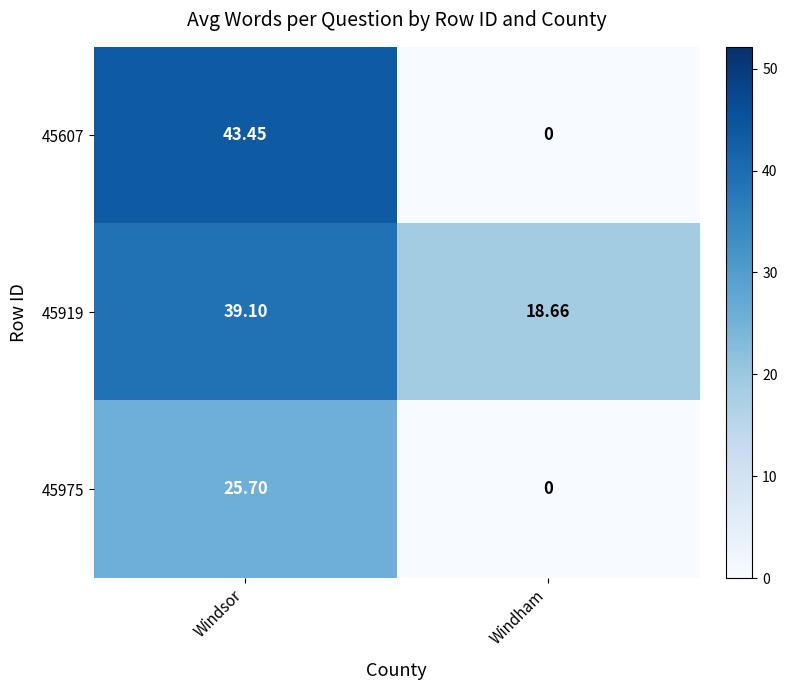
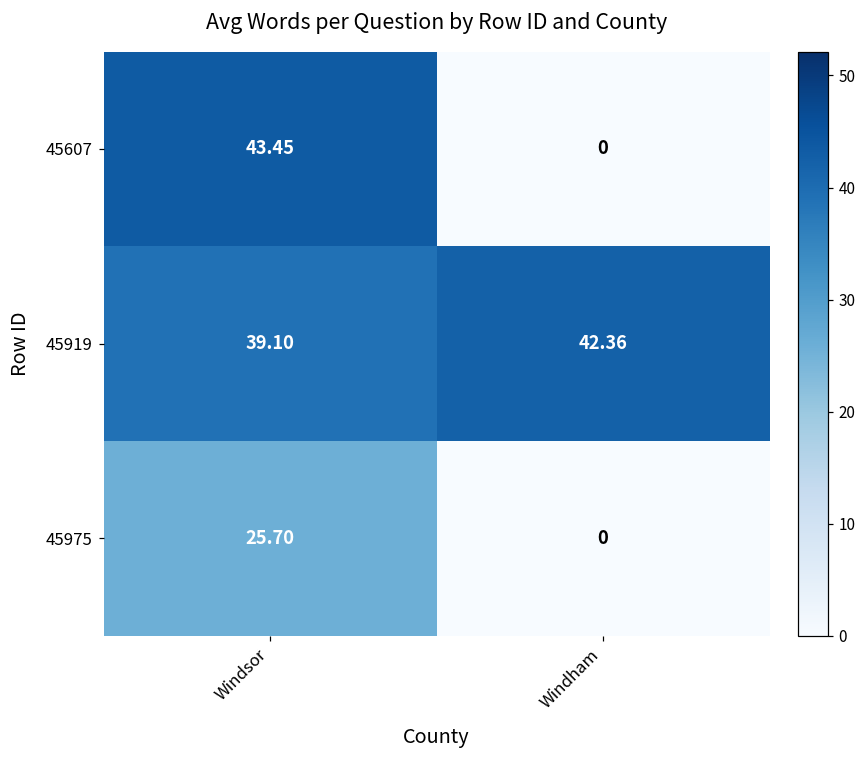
  {
    "45607": {
      "Windsor": 43.45,
      "Windham": 0
    },
    "45919": {
      "Windsor": 39.10,
-     "Windham": 18.66
+     "Windham": 42.36
    },
    "45975": {
      "Windsor": 25.70,
      "Windham": 0
    }
  }
